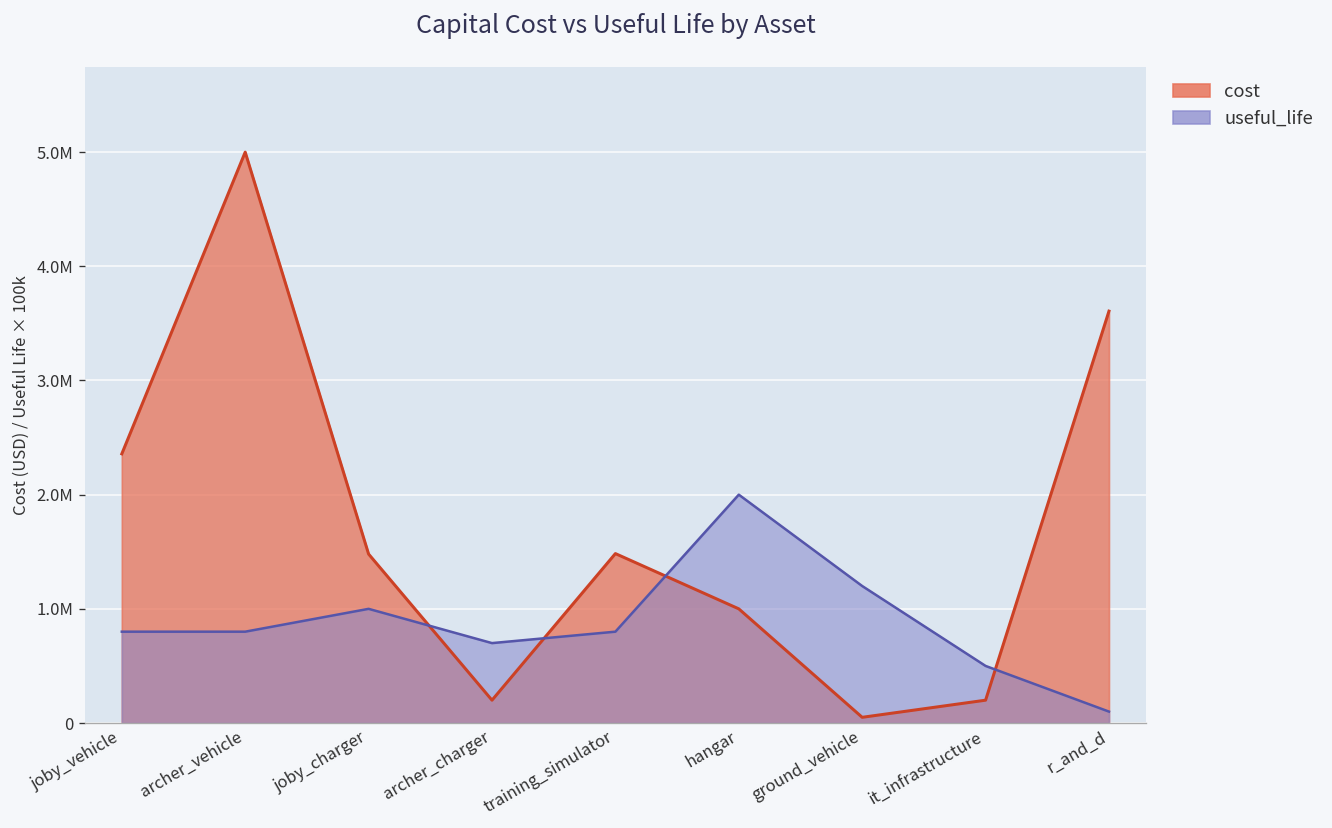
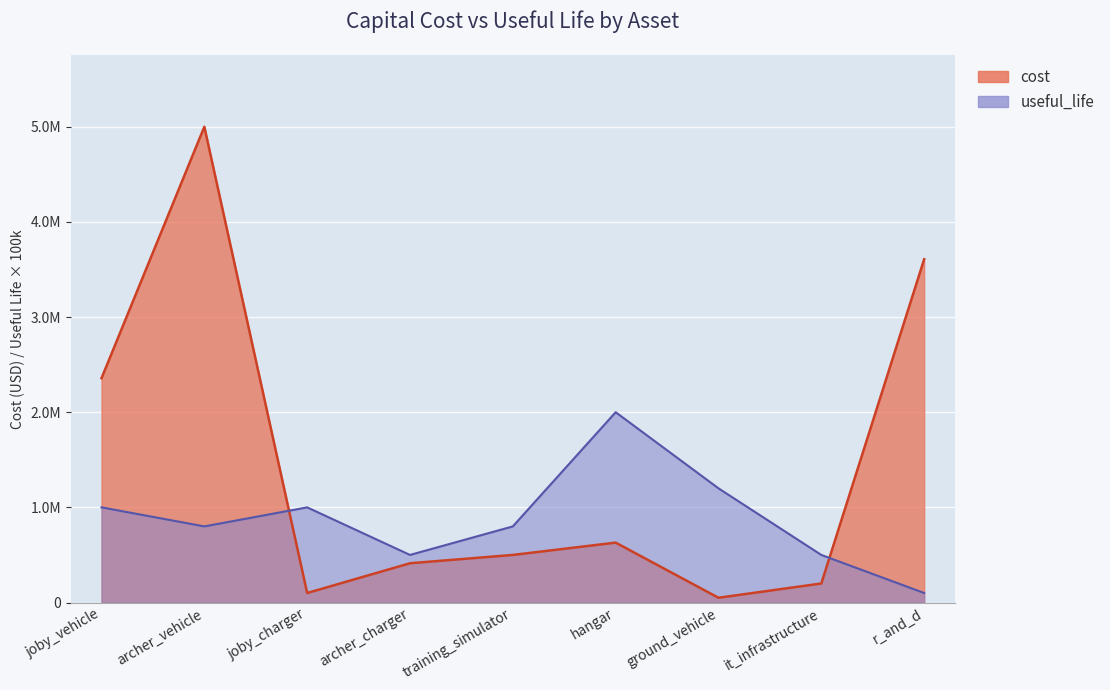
  {
    "cost": {
      "joby_vehicle": 2400000,
      "archer_vehicle": 5000000,
-     "joby_charger": 1500000,
-     "archer_charger": 200000,
-     "training_simulator": 1500000,
-     "hangar": 1000000,
+     "joby_charger": 100000,
+     "archer_charger": 400000,
+     "training_simulator": 500000,
+     "hangar": 600000,
      "ground_vehicle": 100000,
      "it_infrastructure": 200000,
      "r_and_d": 3600000
    },
    "useful_life": {
-     "joby_vehicle": 800000,
+     "joby_vehicle": 1000000,
      "archer_vehicle": 800000,
      "joby_charger": 1000000,
-     "archer_charger": 700000,
+     "archer_charger": 500000,
      "training_simulator": 800000,
      "hangar": 2000000,
      "ground_vehicle": 1200000,
      "it_infrastructure": 500000,
      "r_and_d": 100000
    }
  }
